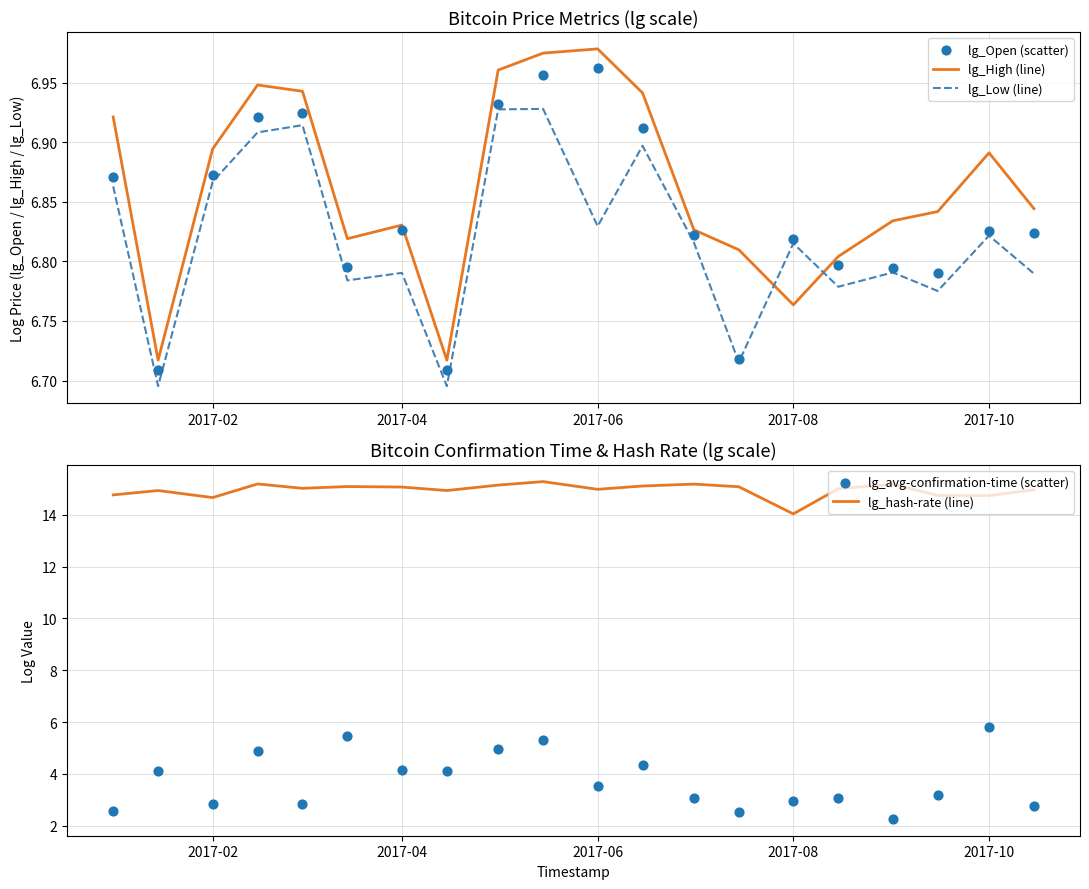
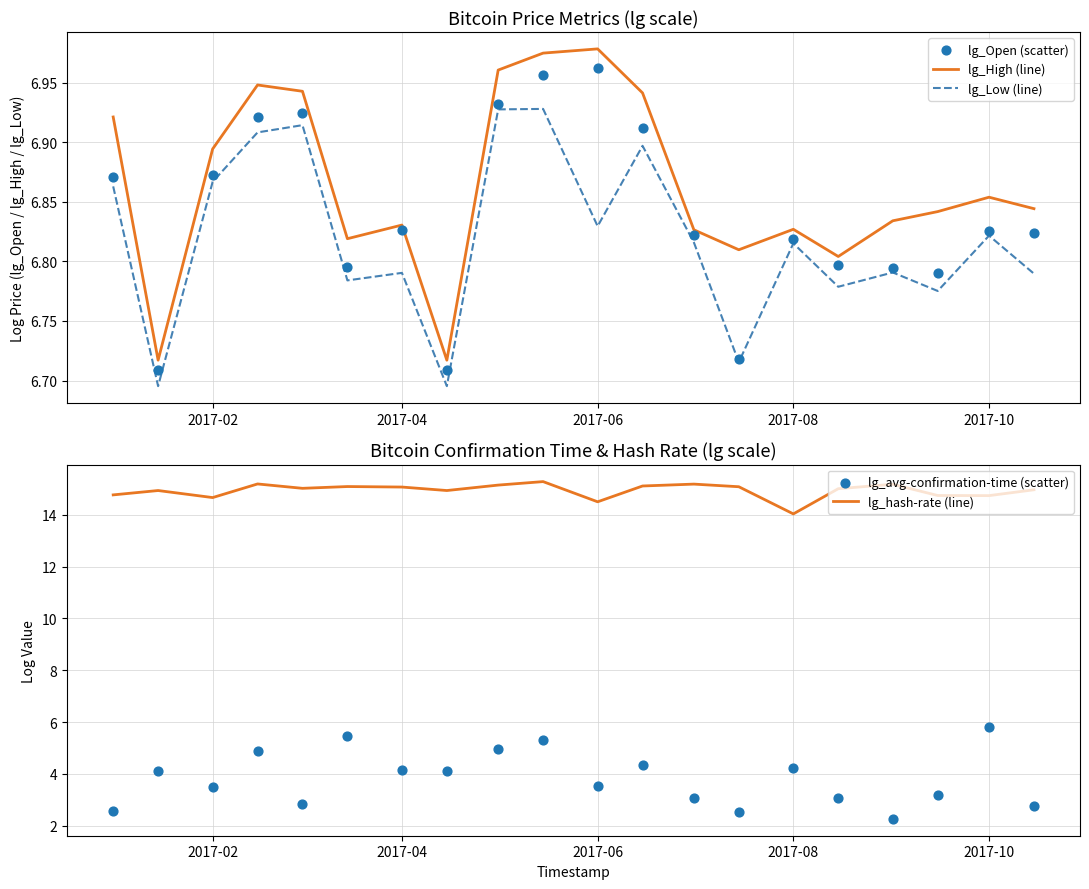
  {
    "Bitcoin Price Metrics (lg scale)": {
      "lg_High (line)": {
        "2017-02": 6.894,
        "2017-04": 6.830,
        "2017-06": 6.978,
-       "2017-08": 6.763,
-       "2017-10": 6.891
+       "2017-08": 6.827,
+       "2017-10": 6.854
      }
    },
    "Bitcoin Confirmation Time & Hash Rate (lg scale)": {
      "lg_avg-confirmation-time (scatter)": {
-       "2017-02": 2.8,
-       "2017-08": 2.9
+       "2017-02": 3.5,
+       "2017-08": 4.2
      },
      "lg_hash-rate (line)": {
        "2017-02": 14.7,
        "2017-04": 15.1,
-       "2017-06": 15.0,
+       "2017-06": 14.5,
        "2017-08": 14.0
      }
    }
  }
